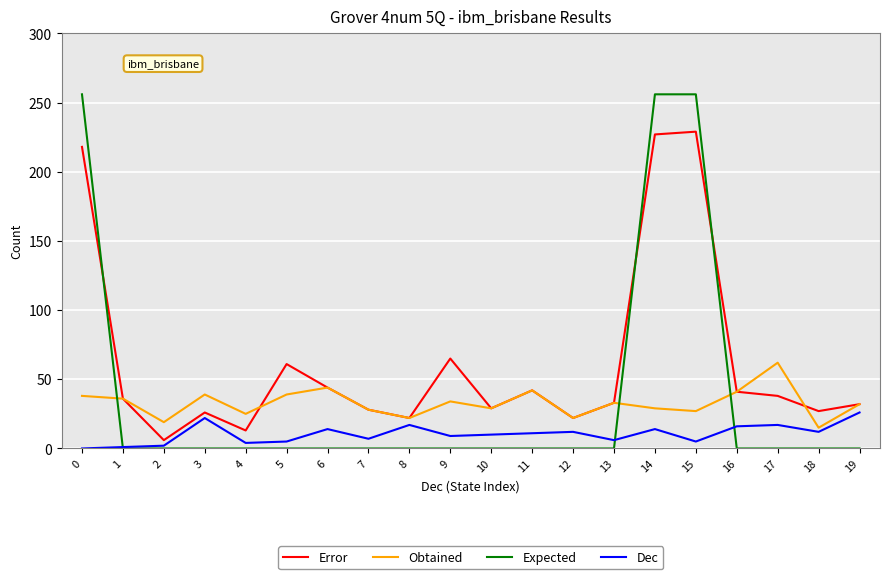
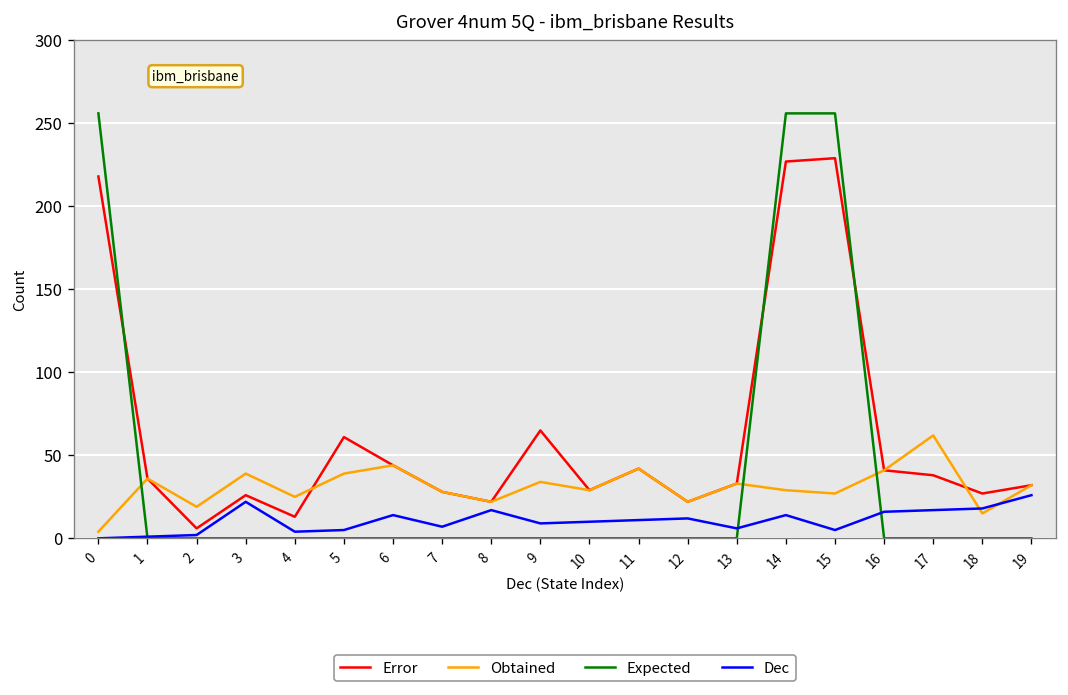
  {
    "Error": {
      "0": 218,
      "2": 6,
      "3": 26,
      "4": 13,
      "5": 61,
      "9": 65,
      "14": 227,
      "15": 229,
      "17": 38,
      "18": 27
    },
    "Obtained": {
-     "0": 38,
+     "0": 4,
      "2": 19,
      "3": 39,
      "4": 25,
      "5": 39,
      "9": 34,
      "14": 29,
      "15": 27,
      "17": 62,
      "18": 15
    },
    "Expected": {
      "0": 256,
      "2": 0,
      "3": 0,
      "4": 0,
      "5": 0,
      "6": 0,
      "7": 0,
      "8": 0,
      "9": 0,
      "10": 0,
      "11": 0,
      "12": 0,
      "13": 0,
      "14": 256,
      "15": 256,
      "16": 0,
      "17": 0,
      "18": 0,
      "19": 0
    },
    "Dec": {
      "0": 0,
      "2": 2,
      "3": 22,
      "4": 4,
      "5": 5,
      "6": 14,
      "7": 7,
      "8": 17,
      "9": 9,
      "10": 10,
      "11": 11,
      "12": 12,
      "13": 6,
      "14": 14,
      "15": 5,
      "16": 16,
      "17": 17,
-     "18": 12,
+     "18": 18,
      "19": 26
    }
  }
